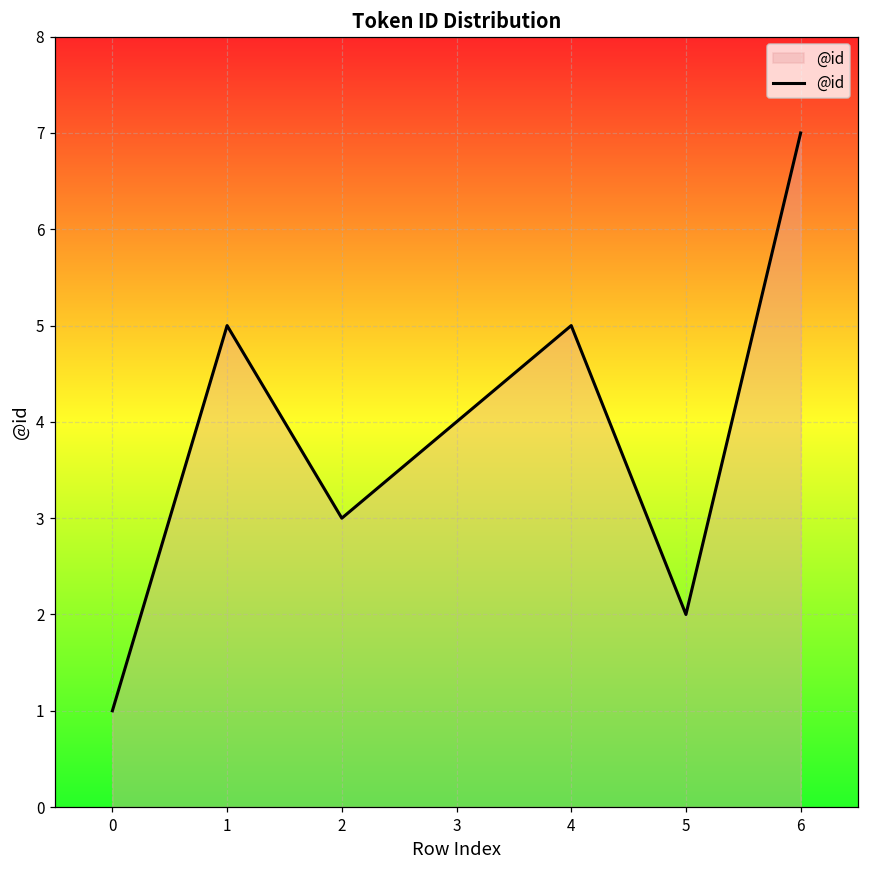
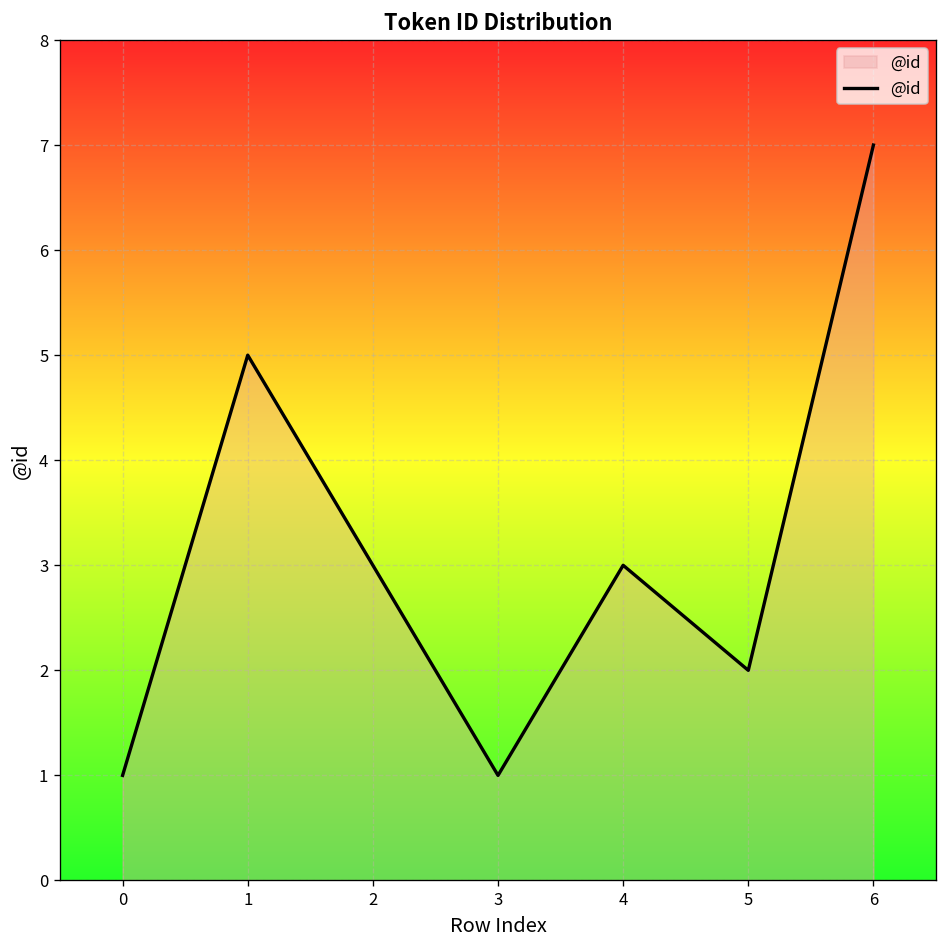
  {
    "0": 1,
    "1": 5,
    "2": 3,
-   "3": 4,
-   "4": 5,
+   "3": 1,
+   "4": 3,
    "5": 2,
    "6": 7
  }
